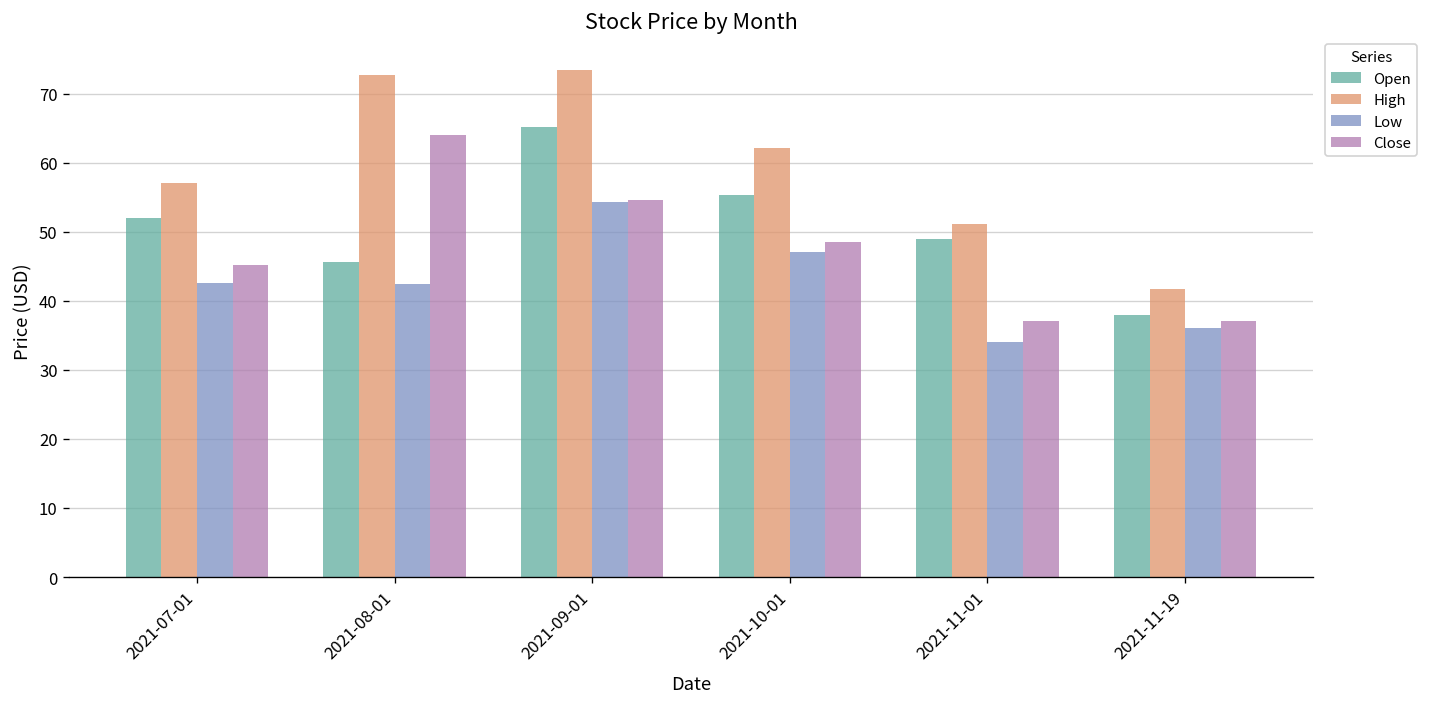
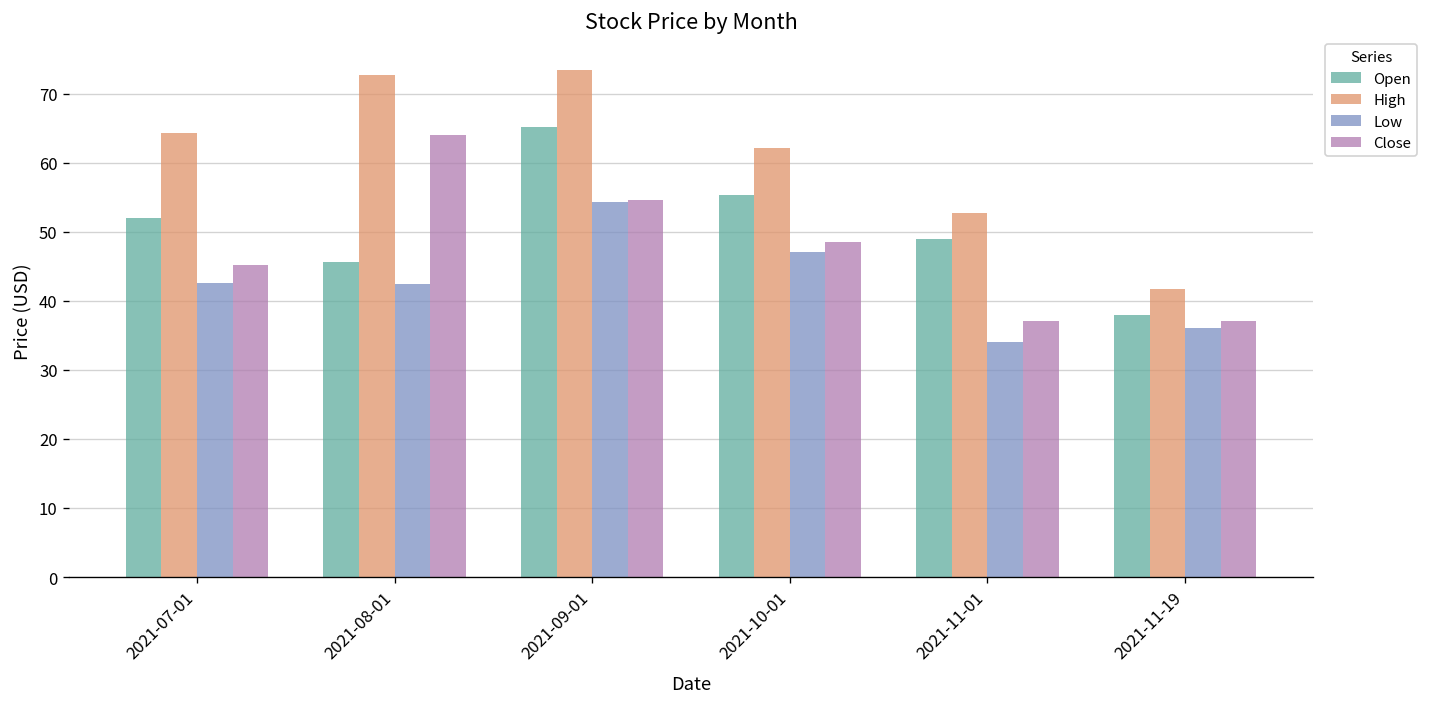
  {
    "High": {
-     "2021-07-01": 57,
+     "2021-07-01": 64,
      "2021-08-01": 73,
      "2021-09-01": 73,
      "2021-10-01": 62,
-     "2021-11-01": 51,
+     "2021-11-01": 53,
      "2021-11-19": 42
    }
  }
